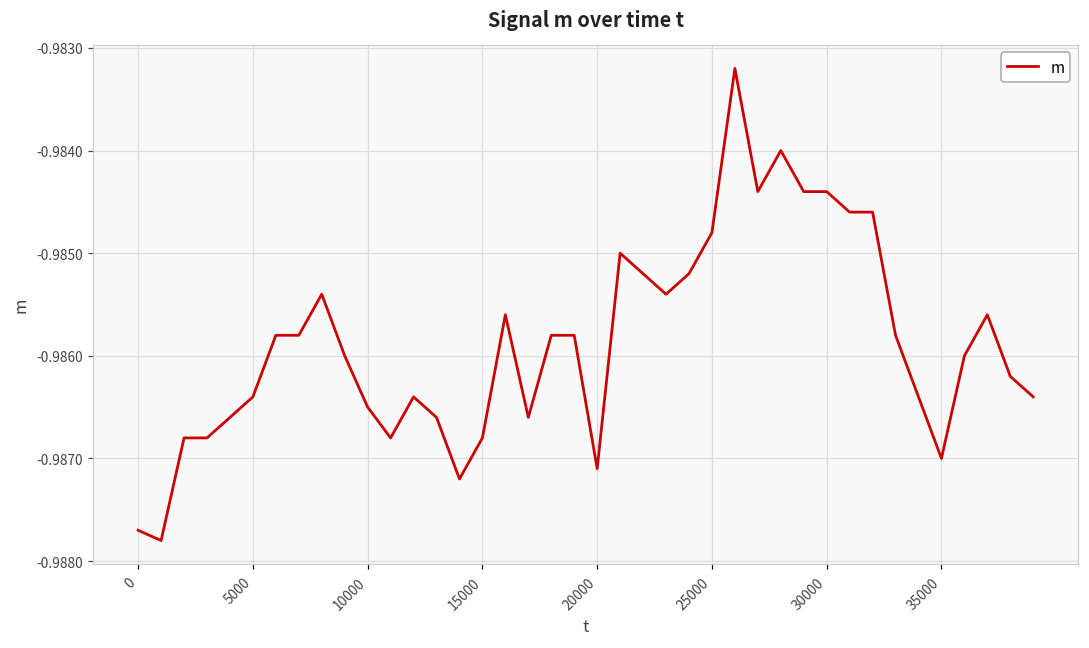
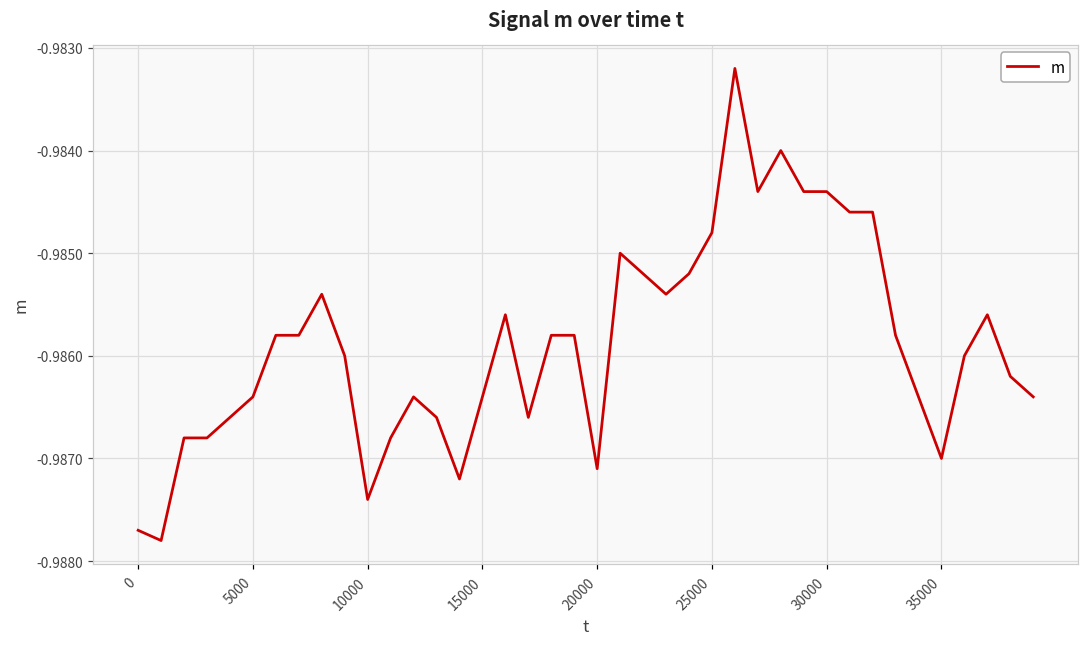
  {
    "0": -0.9877,
    "5000": -0.9864,
-   "10000": -0.9865,
-   "15000": -0.9868,
+   "10000": -0.9874,
+   "15000": -0.9864,
    "20000": -0.9871,
    "25000": -0.9848,
    "30000": -0.9844,
    "35000": -0.9870
  }
